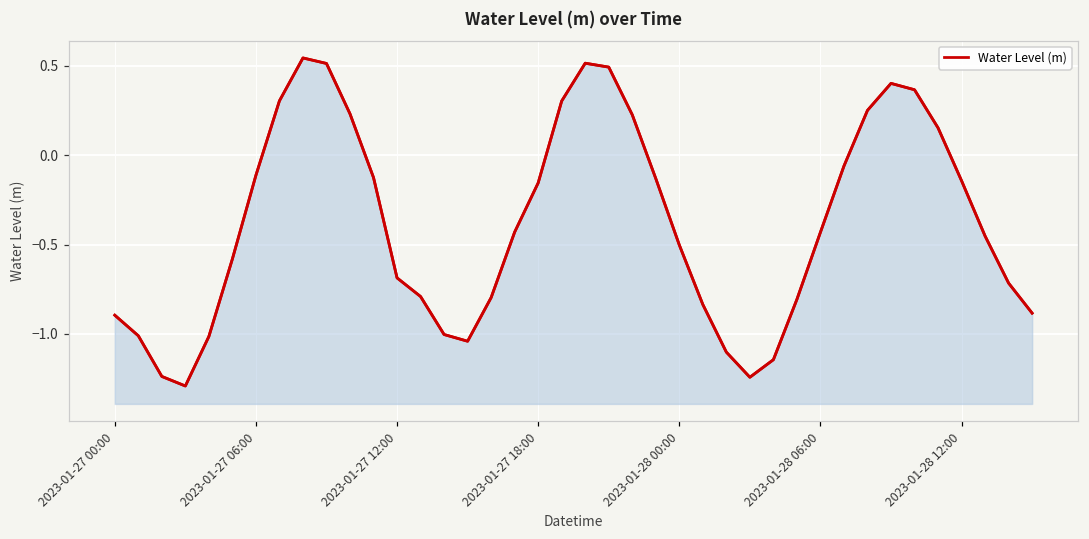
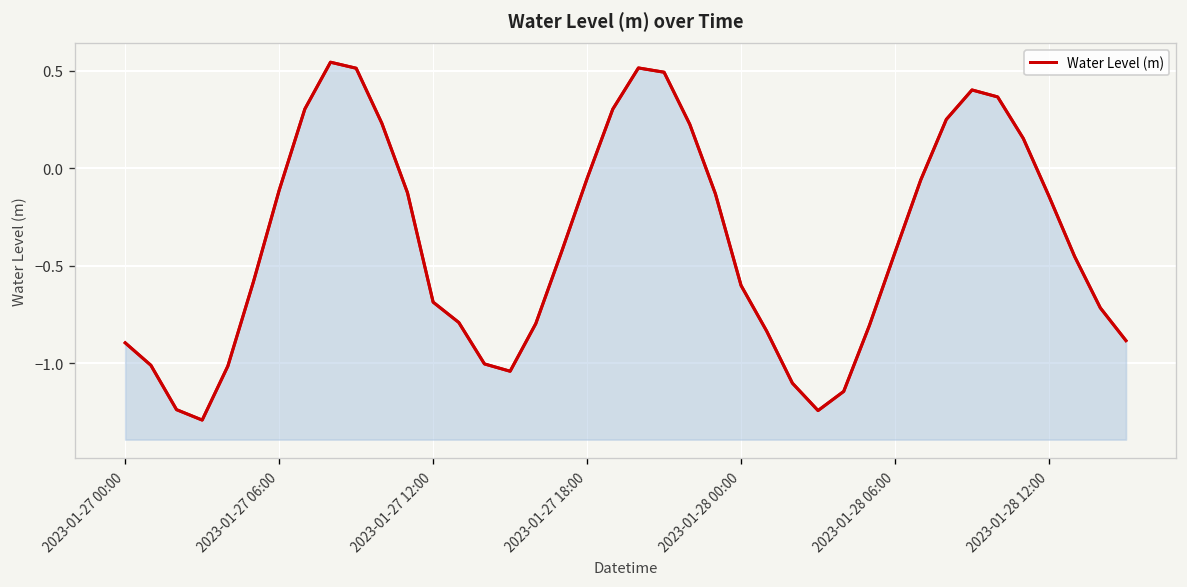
  {
    "2023-01-27 00:00": -0.90,
    "2023-01-27 06:00": -0.11,
    "2023-01-27 12:00": -0.69,
-   "2023-01-27 18:00": -0.15,
-   "2023-01-28 00:00": -0.50,
+   "2023-01-27 18:00": -0.05,
+   "2023-01-28 00:00": -0.60,
    "2023-01-28 06:00": -0.43,
    "2023-01-28 12:00": -0.14
  }
